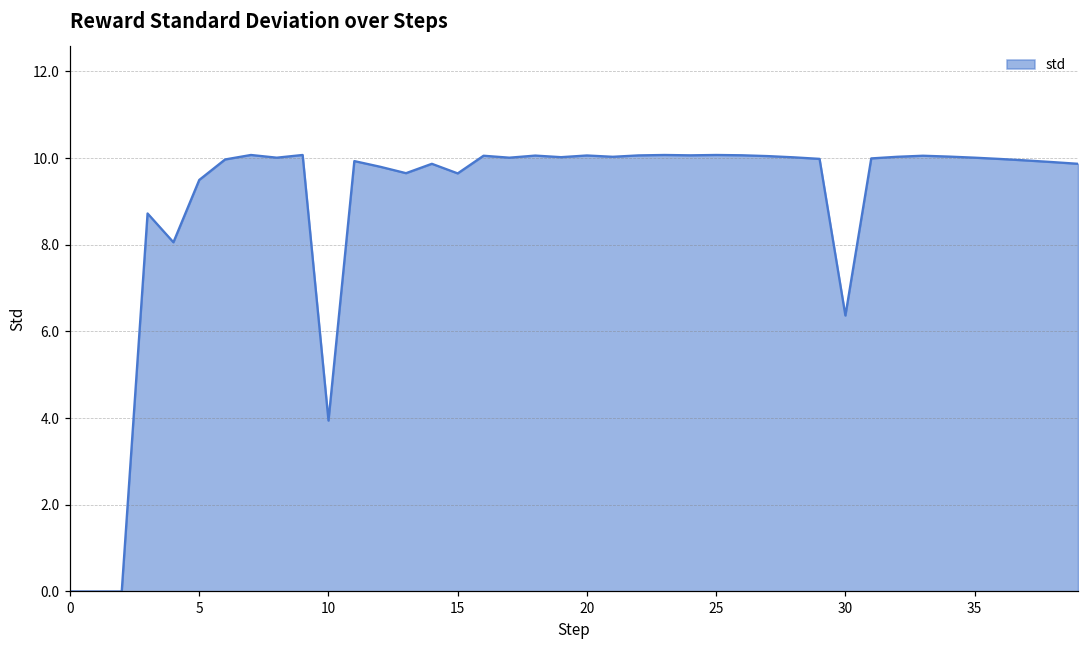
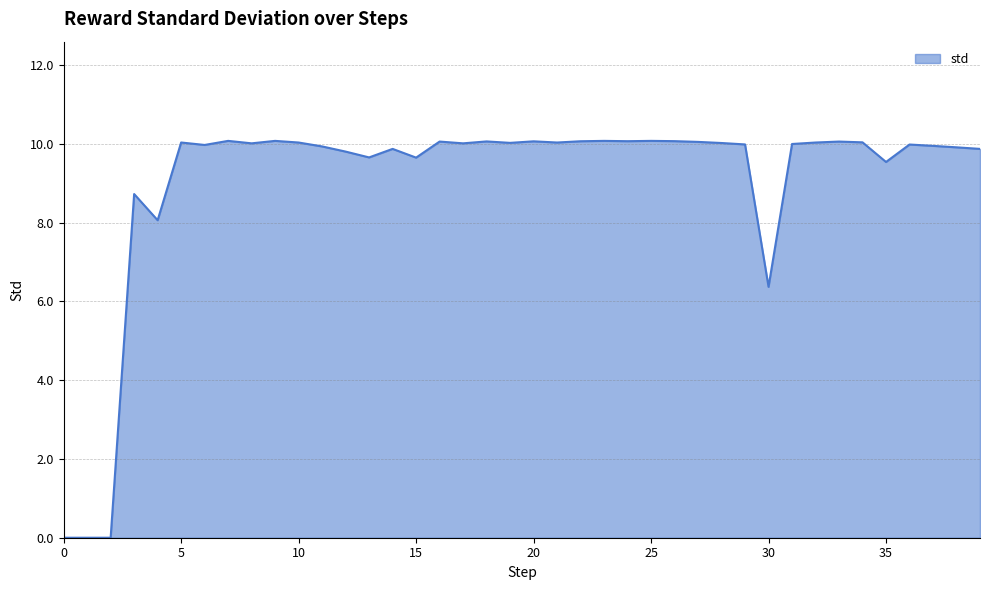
  {
    "0": 0.0,
-   "5": 9.5,
-   "10": 3.9,
+   "5": 10.0,
+   "10": 10.0,
    "15": 9.6,
    "20": 10.1,
    "25": 10.1,
    "30": 6.4,
-   "35": 10.0
+   "35": 9.5
  }
